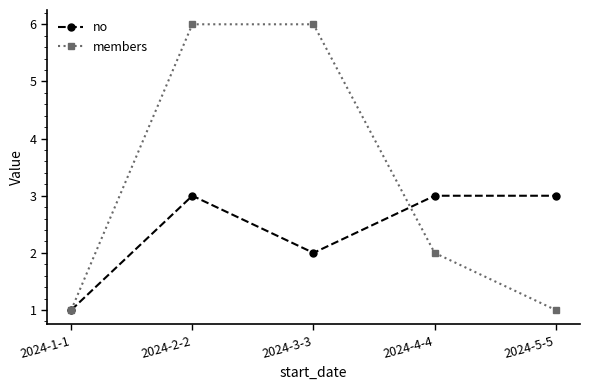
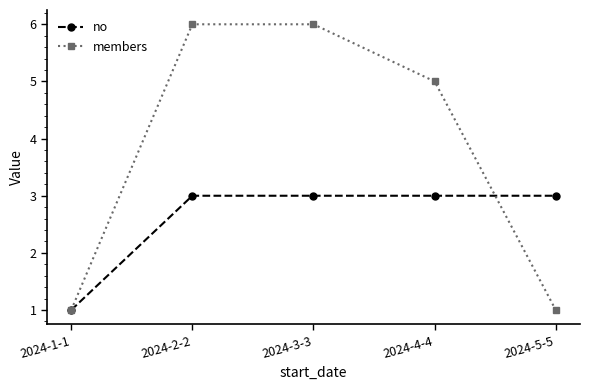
  {
    "no": {
      "2024-2-2": 3,
-     "2024-3-3": 2,
+     "2024-3-3": 3,
      "2024-4-4": 3,
      "2024-5-5": 3
    },
    "members": {
      "2024-2-2": 6,
      "2024-3-3": 6,
-     "2024-4-4": 2,
+     "2024-4-4": 5,
      "2024-5-5": 1
    }
  }
